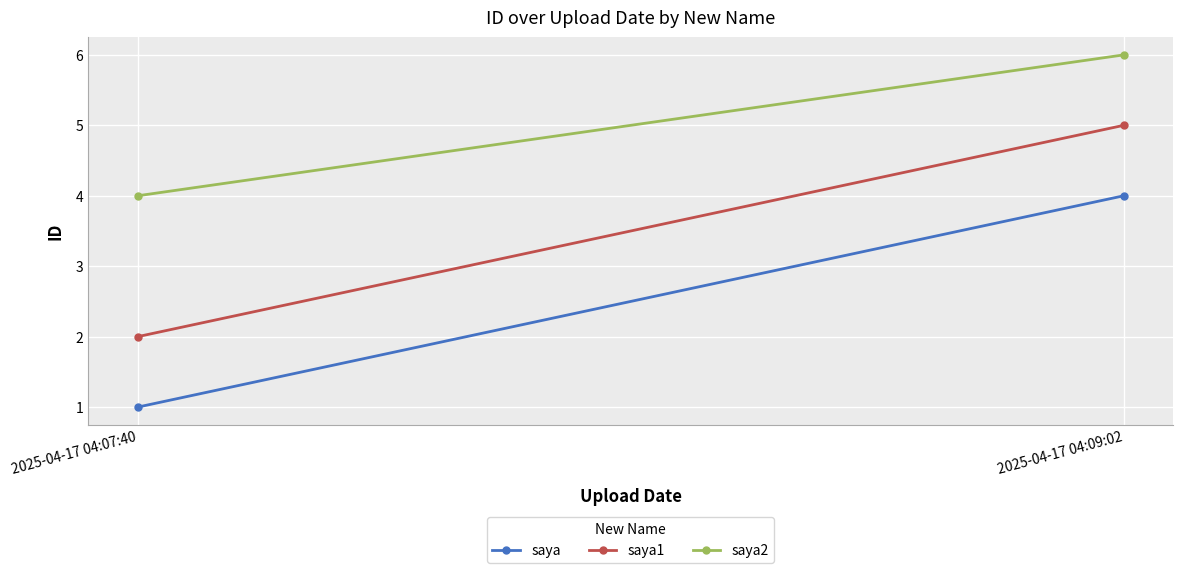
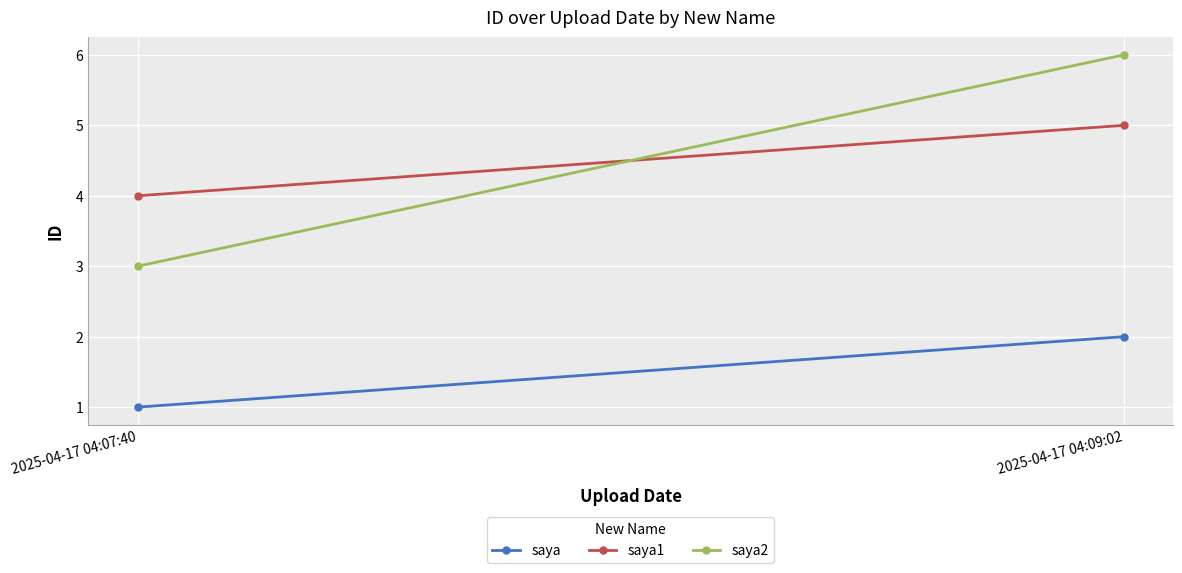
  {
    "saya": {
      "2025-04-17 04:07:40": 1,
-     "2025-04-17 04:09:02": 4
+     "2025-04-17 04:09:02": 2
    },
    "saya1": {
-     "2025-04-17 04:07:40": 2,
+     "2025-04-17 04:07:40": 4,
      "2025-04-17 04:09:02": 5
    },
    "saya2": {
-     "2025-04-17 04:07:40": 4,
+     "2025-04-17 04:07:40": 3,
      "2025-04-17 04:09:02": 6
    }
  }
